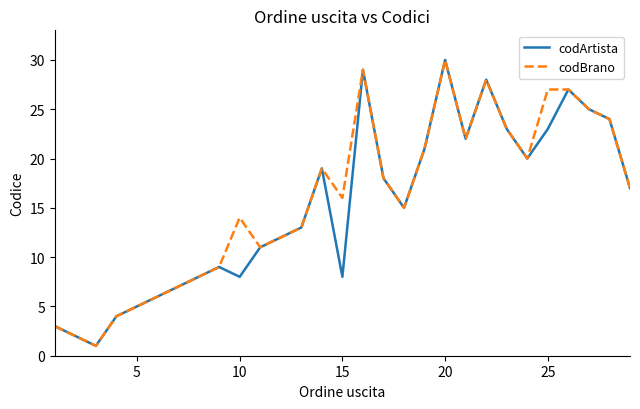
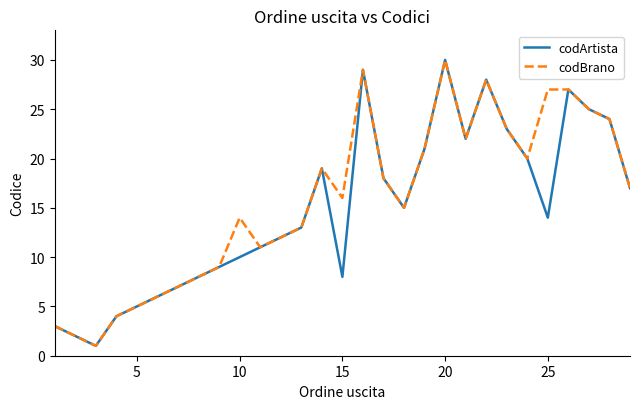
  {
    "codArtista": {
-     "10": 8,
+     "10": 10,
      "15": 8,
-     "25": 23
+     "25": 14
    },
    "codBrano": {
      "10": 14,
      "15": 16,
      "25": 27
    }
  }
